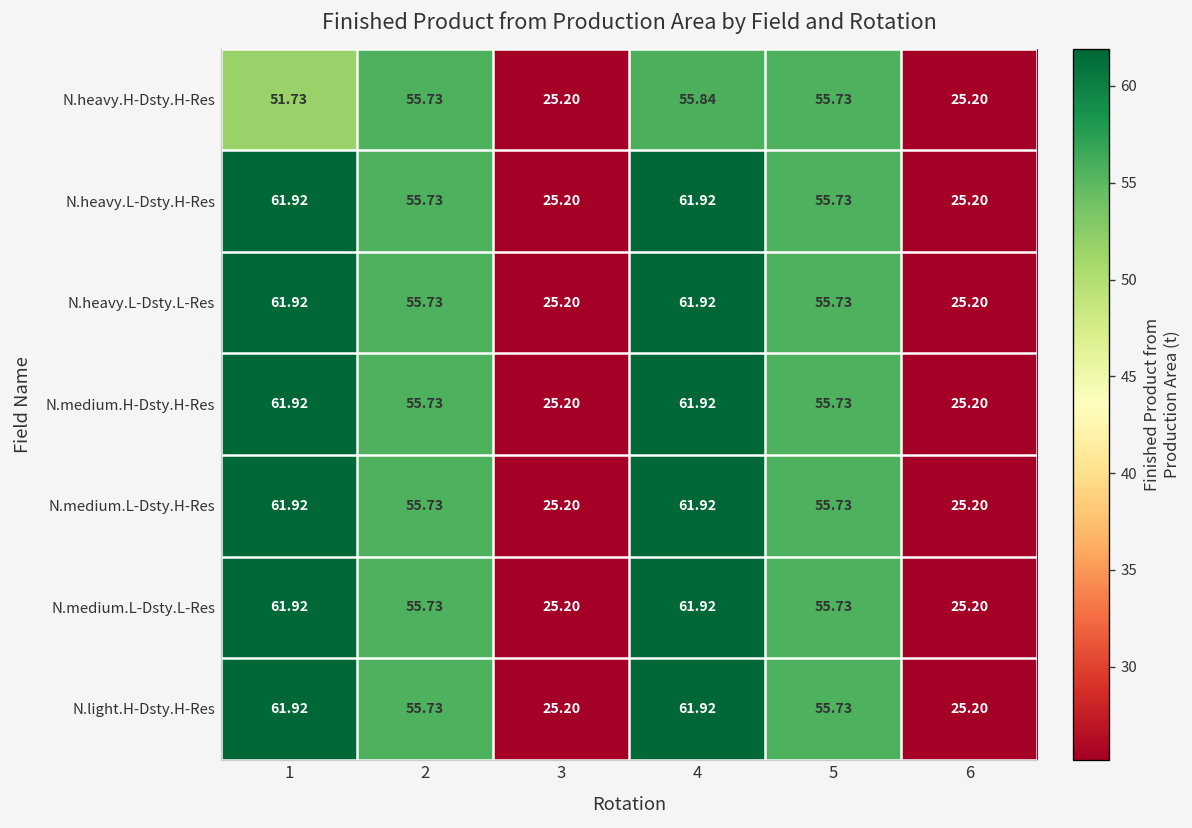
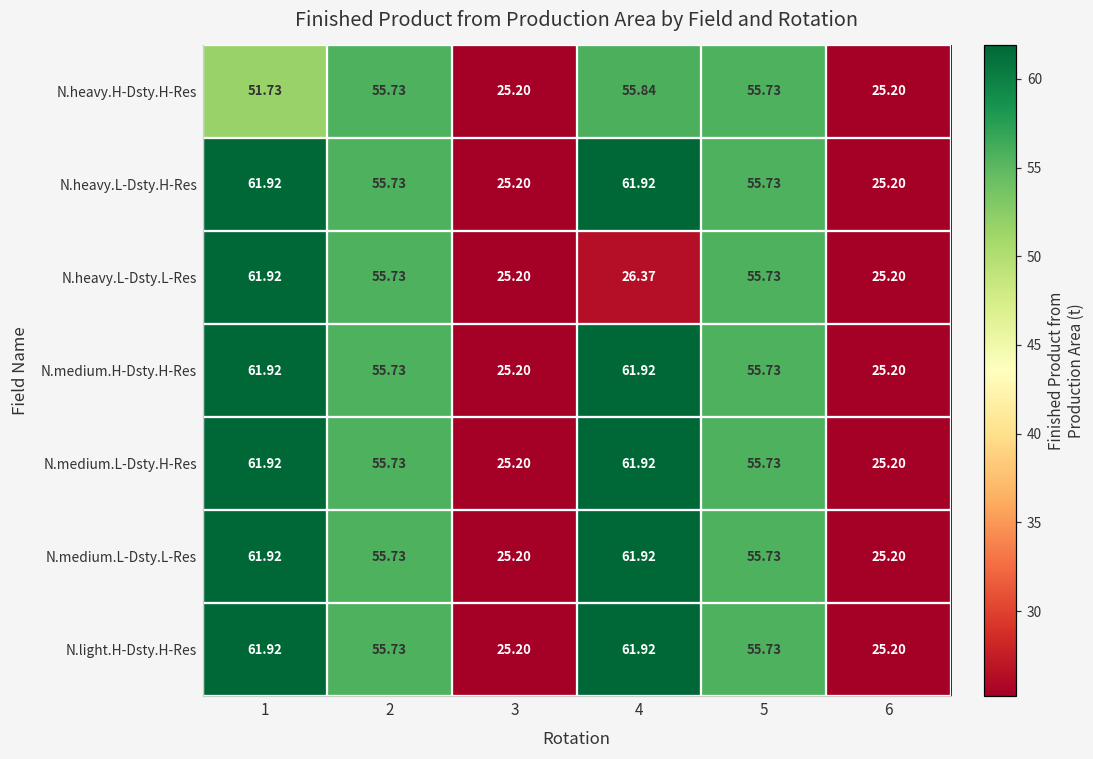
  {
    "N.heavy.H-Dsty.H-Res": {
      "1": 51.73,
      "2": 55.73,
      "3": 25.20,
      "4": 55.84,
      "5": 55.73,
      "6": 25.20
    },
    "N.heavy.L-Dsty.H-Res": {
      "1": 61.92,
      "2": 55.73,
      "3": 25.20,
      "4": 61.92,
      "5": 55.73,
      "6": 25.20
    },
    "N.heavy.L-Dsty.L-Res": {
      "1": 61.92,
      "2": 55.73,
      "3": 25.20,
-     "4": 61.92,
+     "4": 26.37,
      "5": 55.73,
      "6": 25.20
    },
    "N.medium.H-Dsty.H-Res": {
      "1": 61.92,
      "2": 55.73,
      "3": 25.20,
      "4": 61.92,
      "5": 55.73,
      "6": 25.20
    },
    "N.medium.L-Dsty.H-Res": {
      "1": 61.92,
      "2": 55.73,
      "3": 25.20,
      "4": 61.92,
      "5": 55.73,
      "6": 25.20
    },
    "N.medium.L-Dsty.L-Res": {
      "1": 61.92,
      "2": 55.73,
      "3": 25.20,
      "4": 61.92,
      "5": 55.73,
      "6": 25.20
    },
    "N.light.H-Dsty.H-Res": {
      "1": 61.92,
      "2": 55.73,
      "3": 25.20,
      "4": 61.92,
      "5": 55.73,
      "6": 25.20
    }
  }
